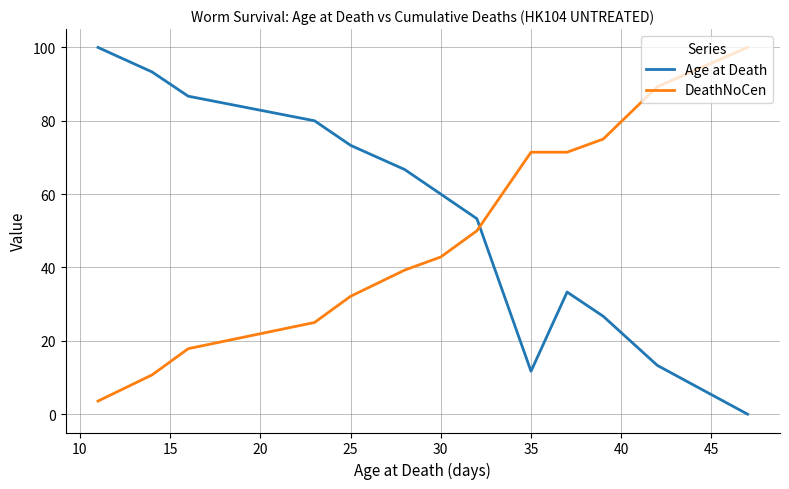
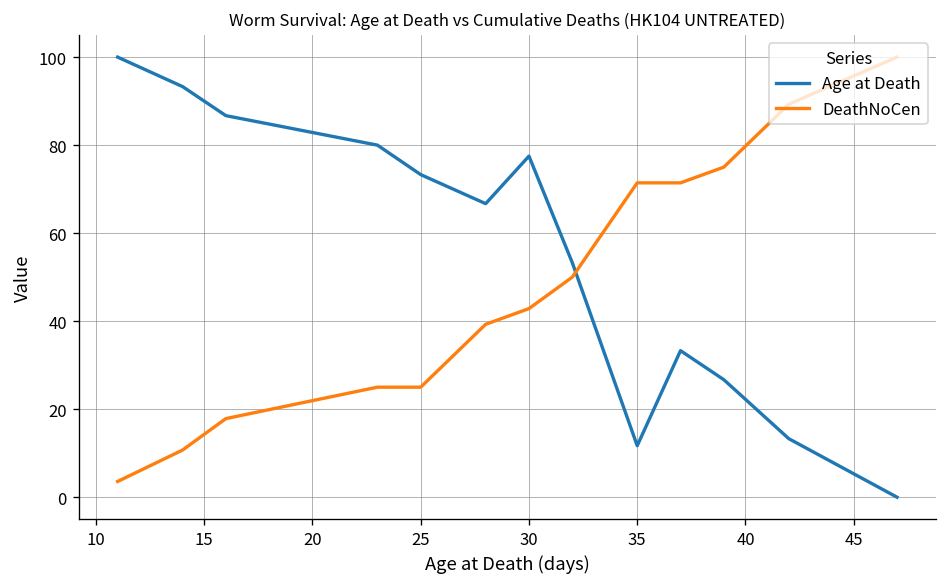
  {
    "Age at Death": {
      "25": 73,
-     "30": 60,
+     "30": 78,
      "35": 12
    },
    "DeathNoCen": {
-     "25": 32,
+     "25": 25,
      "30": 43,
      "35": 71
    }
  }
